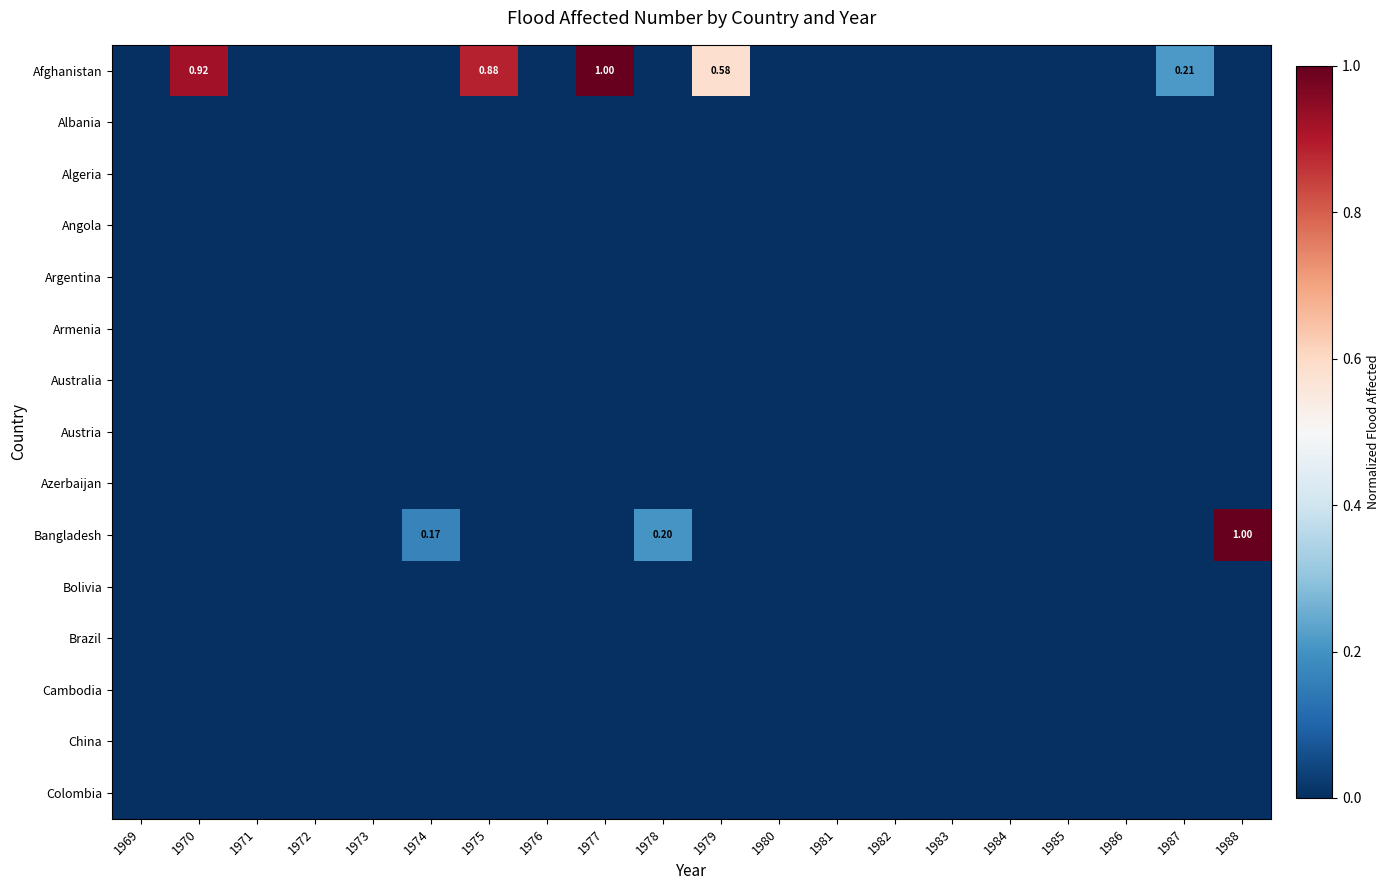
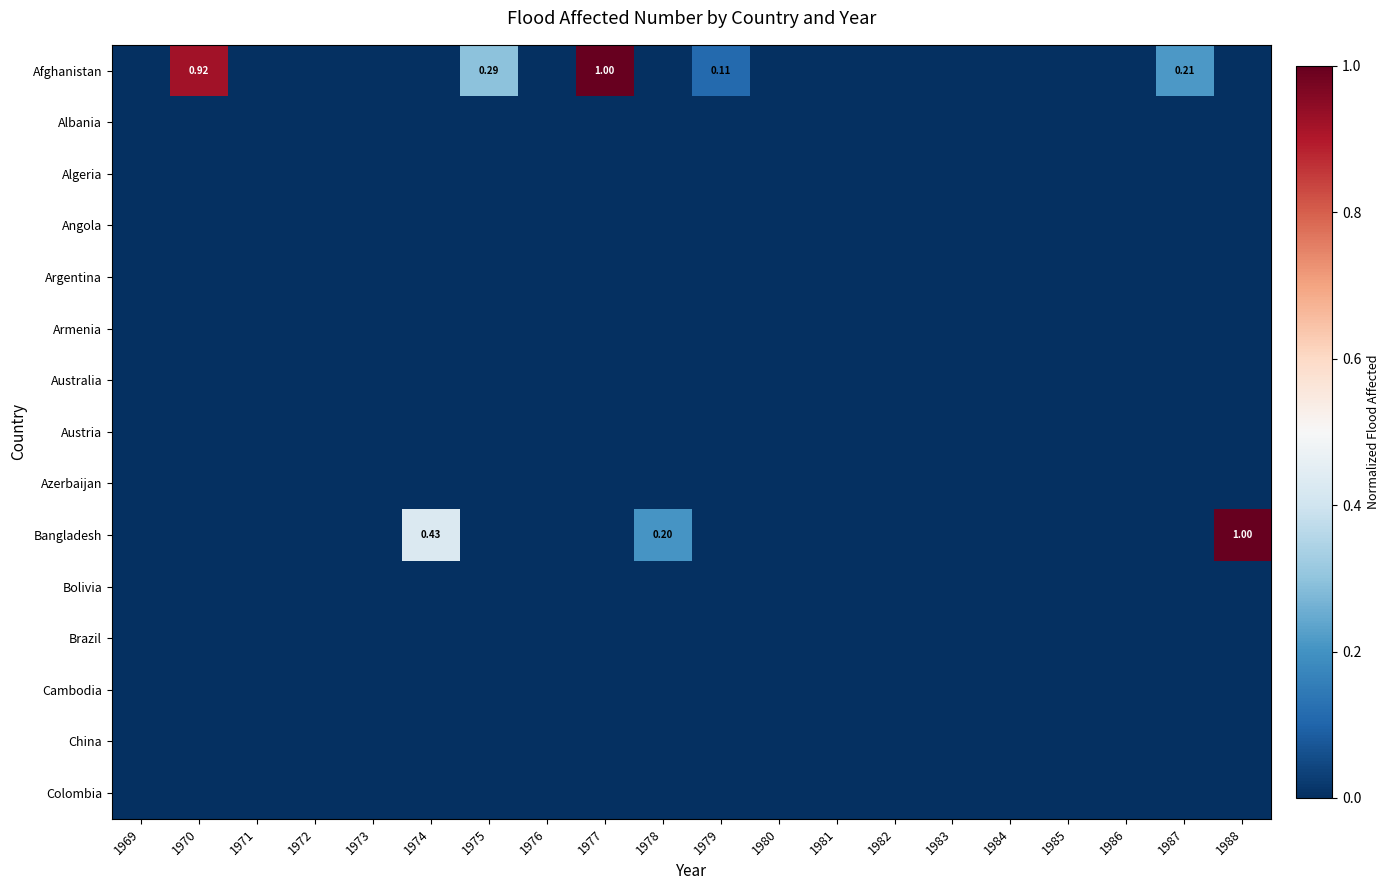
  {
    "Afghanistan": {
      "1970": 0.92,
-     "1975": 0.88,
+     "1975": 0.29,
      "1977": 1.00,
-     "1979": 0.58,
+     "1979": 0.11,
      "1987": 0.21
    },
    "Bangladesh": {
-     "1974": 0.17,
+     "1974": 0.43,
      "1978": 0.20,
      "1988": 1.00
    }
  }
